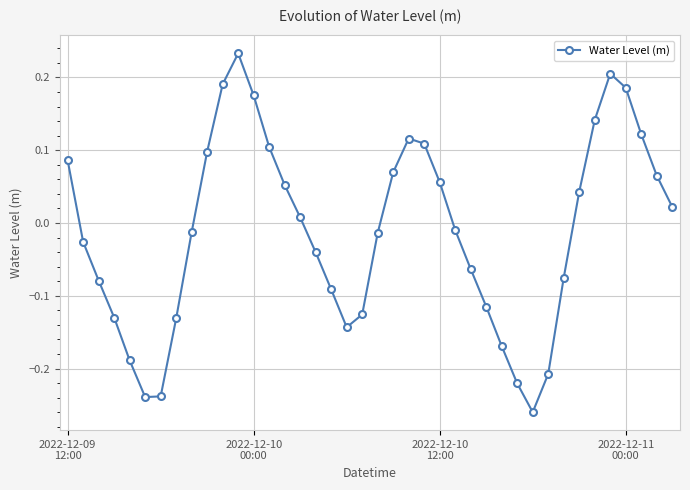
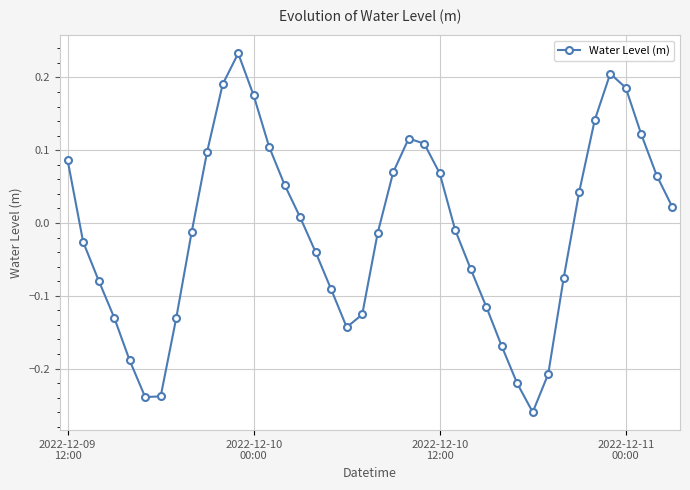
  {
    "2022-12-09 12:00": 0.09,
    "2022-12-10 00:00": 0.18,
-   "2022-12-10 12:00": 0.06,
+   "2022-12-10 12:00": 0.07,
    "2022-12-11 00:00": 0.19
  }
